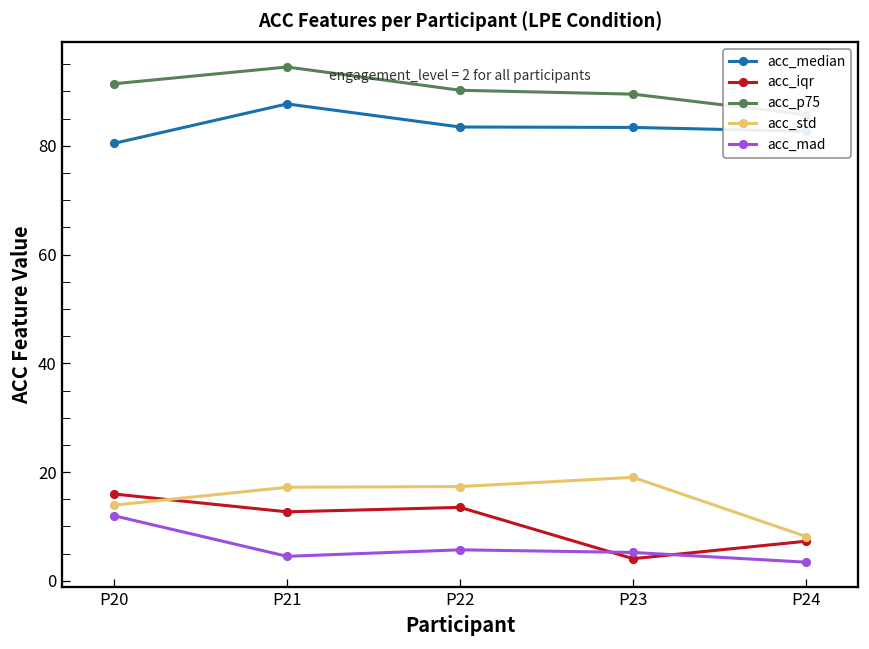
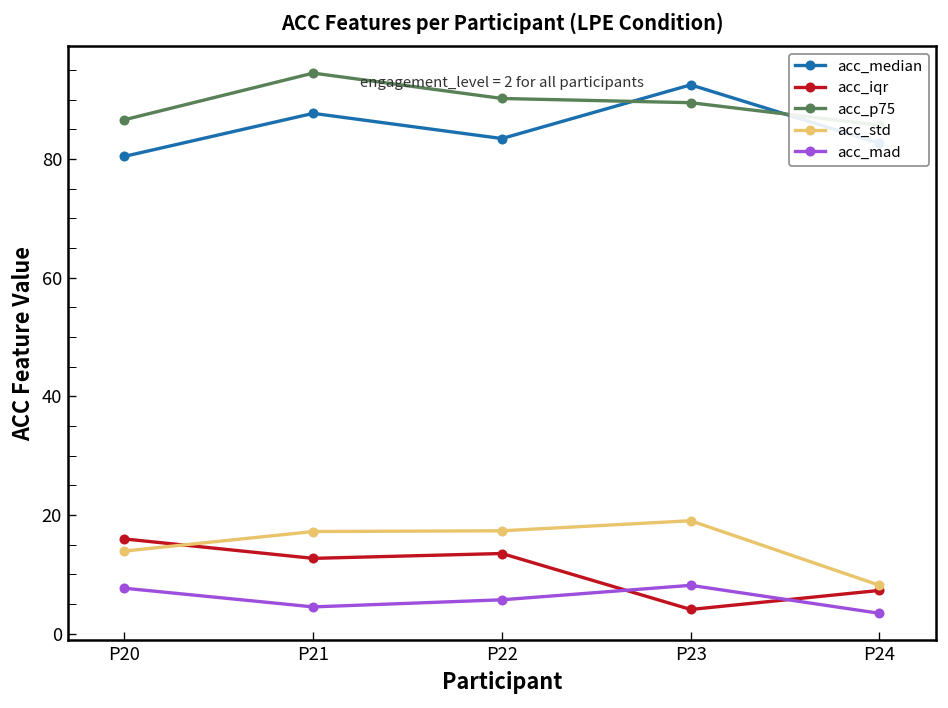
  {
    "acc_median": {
      "P20": 80,
      "P21": 88,
      "P22": 83,
-     "P23": 83
+     "P23": 93
    },
    "acc_iqr": {
      "P20": 16,
      "P21": 13,
      "P22": 14,
      "P23": 4,
      "P24": 7
    },
    "acc_p75": {
-     "P20": 91,
+     "P20": 87,
      "P21": 94,
      "P23": 90
    },
    "acc_std": {
      "P20": 14,
      "P21": 17,
      "P22": 17,
      "P23": 19,
      "P24": 8
    },
    "acc_mad": {
-     "P20": 12,
+     "P20": 8,
      "P21": 5,
      "P22": 6,
-     "P23": 5,
+     "P23": 8,
      "P24": 3
    }
  }
